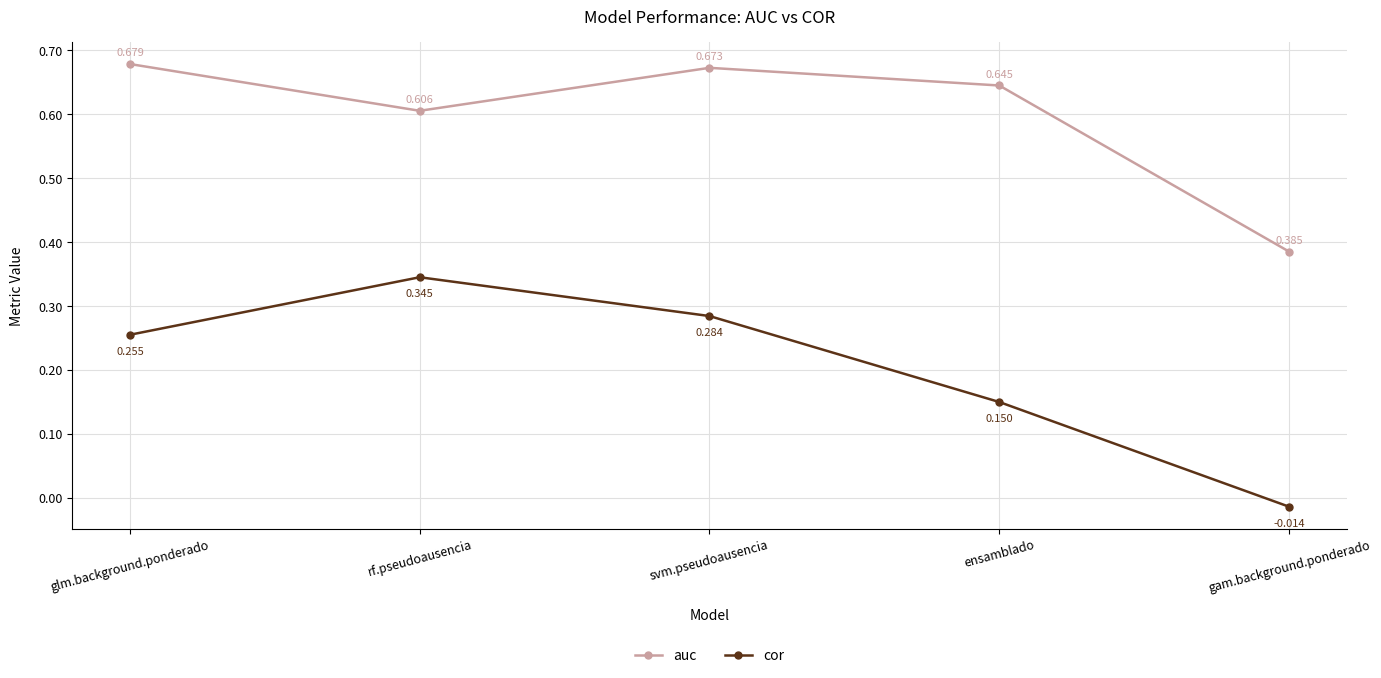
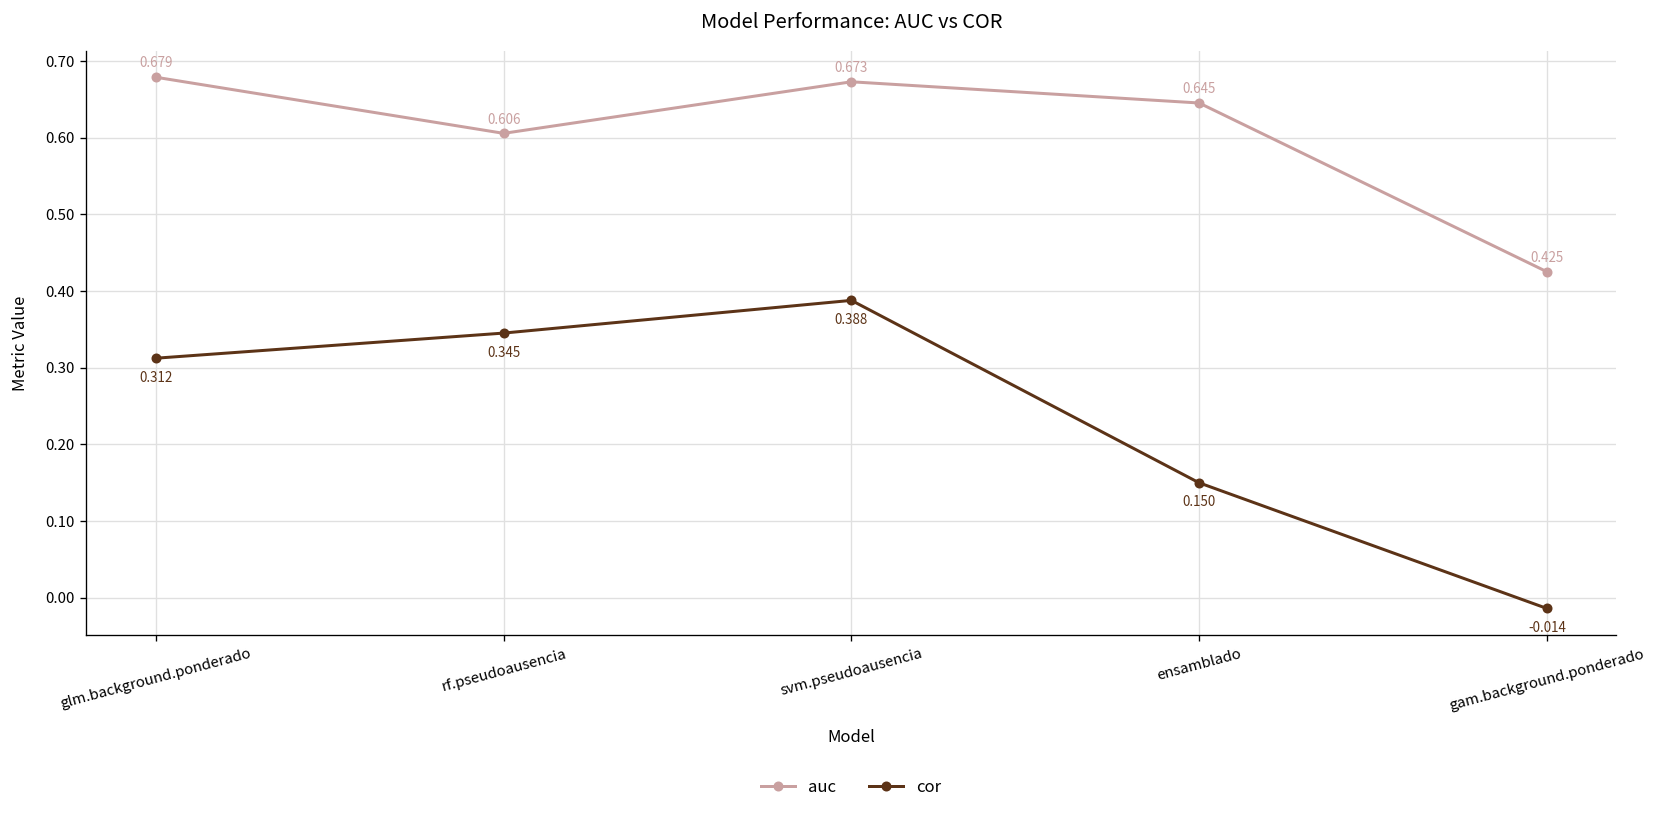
  {
    "auc": {
      "glm.background.ponderado": 0.679,
      "rf.pseudoausencia": 0.606,
      "svm.pseudoausencia": 0.673,
      "ensamblado": 0.645,
-     "gam.background.ponderado": 0.385
+     "gam.background.ponderado": 0.425
    },
    "cor": {
-     "glm.background.ponderado": 0.255,
+     "glm.background.ponderado": 0.312,
      "rf.pseudoausencia": 0.345,
-     "svm.pseudoausencia": 0.284,
+     "svm.pseudoausencia": 0.388,
      "ensamblado": 0.150,
      "gam.background.ponderado": -0.014
    }
  }
